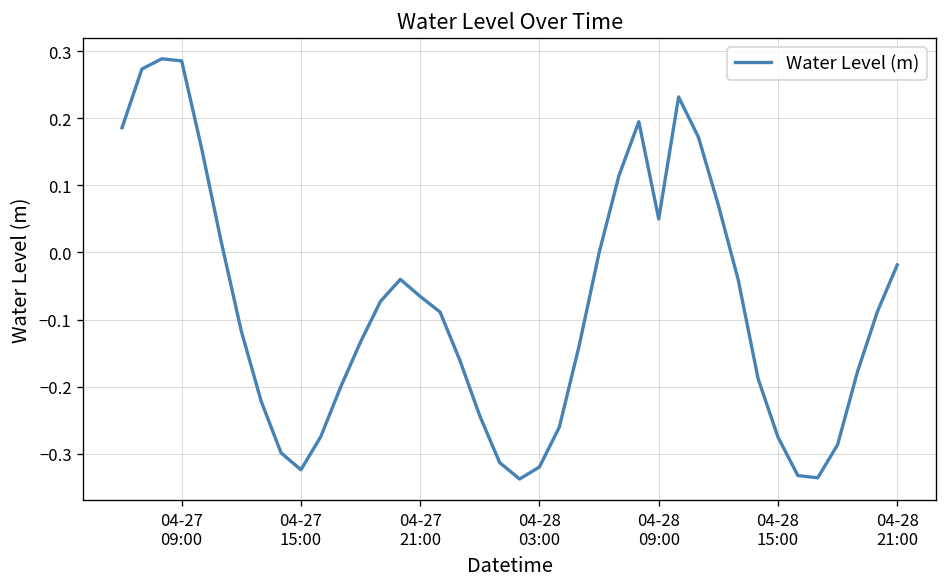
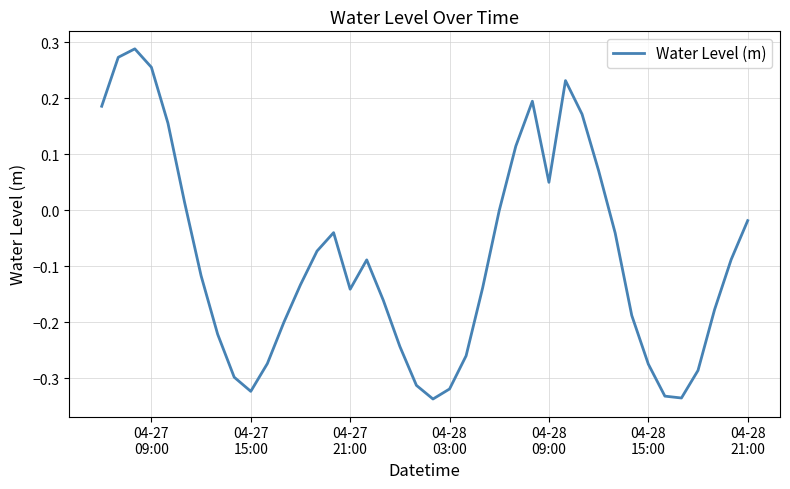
  {
-   "04-27 09:00": 0.29,
+   "04-27 09:00": 0.26,
    "04-27 15:00": -0.32,
-   "04-27 21:00": -0.07,
+   "04-27 21:00": -0.14,
    "04-28 03:00": -0.32,
    "04-28 09:00": 0.05,
    "04-28 15:00": -0.28,
    "04-28 21:00": -0.02
  }
